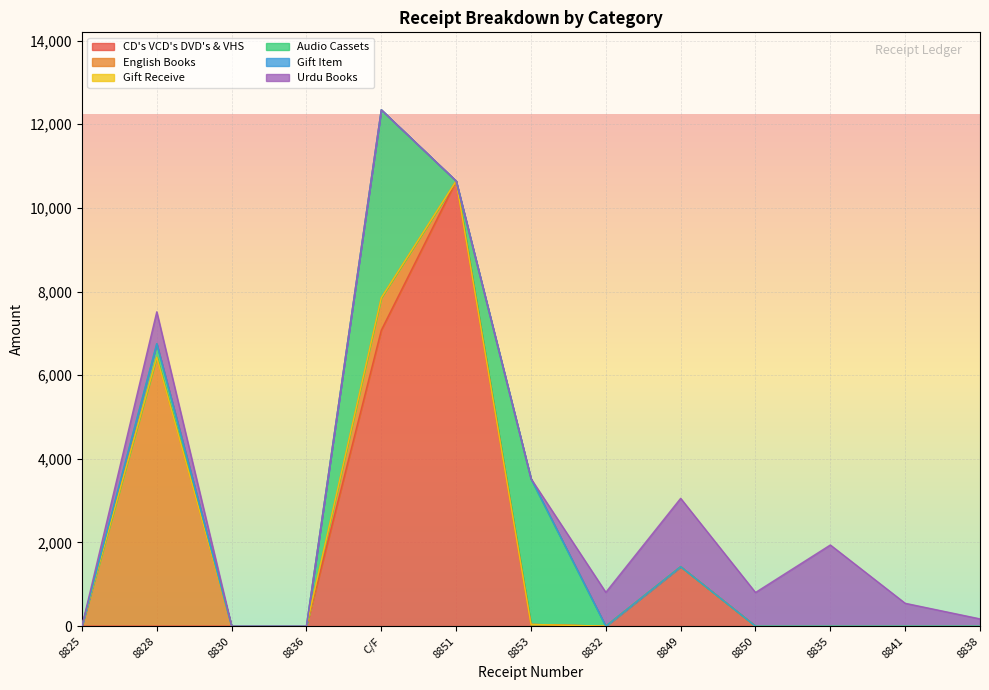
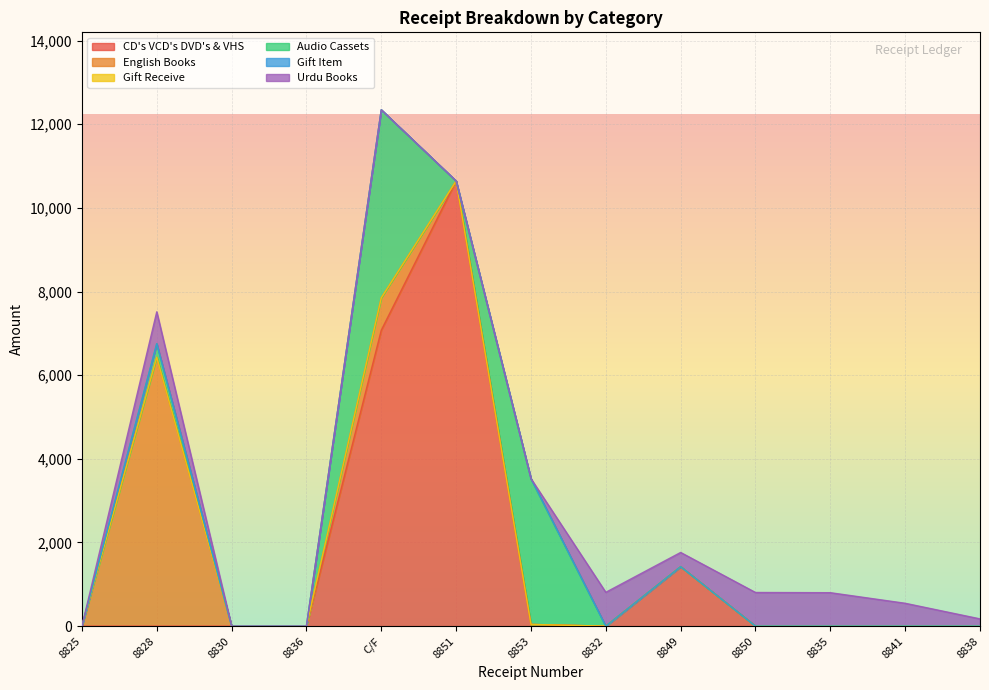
  {
    "CD's VCD's DVD's & VHS": {
      "8828": "0",
      "C/F": "7,100"
    },
    "Urdu Books": {
      "8828": "800",
      "8832": "800",
-     "8849": "1,600",
+     "8849": "300",
      "8850": "800",
-     "8835": "1,900",
+     "8835": "800",
      "8841": "500",
      "8838": "200"
    }
  }
